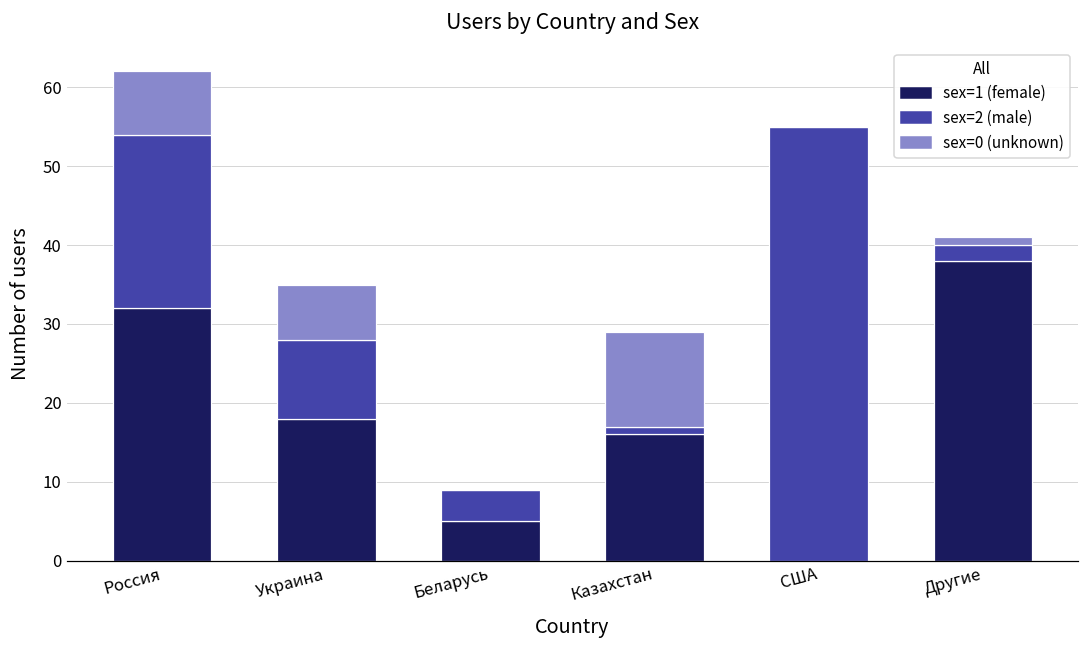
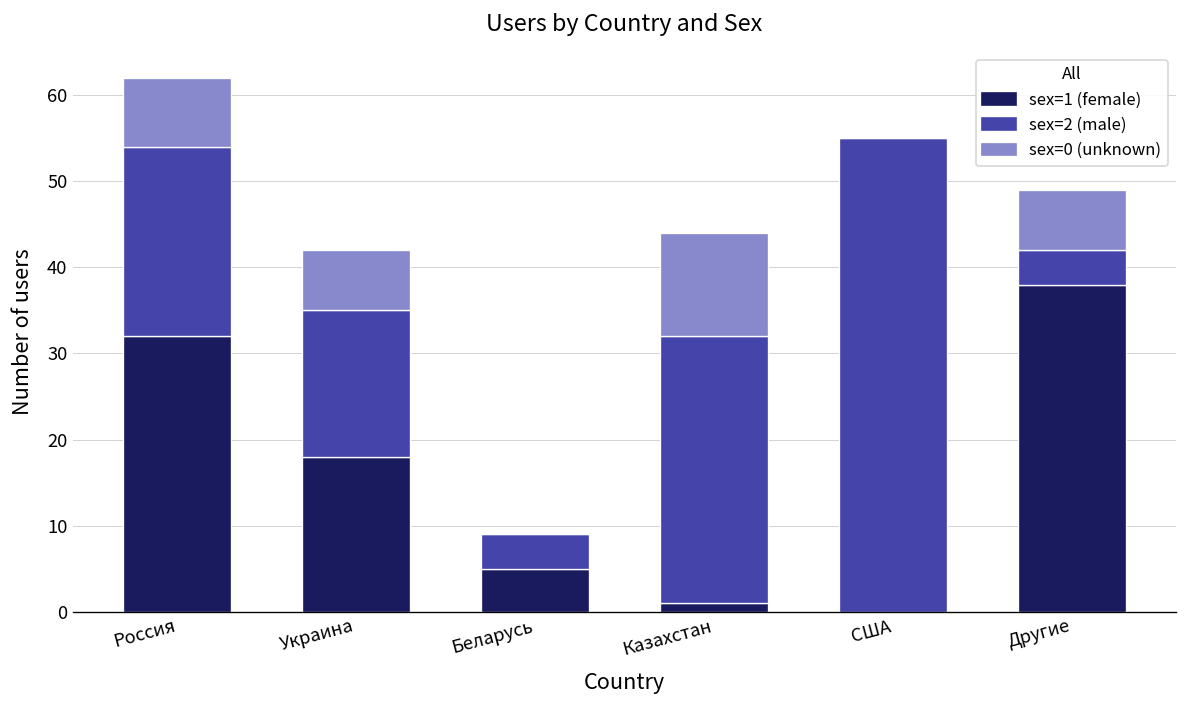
  {
    "sex=1 (female)": {
      "Россия": 32,
      "Украина": 18,
      "Беларусь": 5,
-     "Казахстан": 16,
+     "Казахстан": 1,
      "США": 0,
      "Другие": 38
    },
    "sex=2 (male)": {
      "Россия": 22,
-     "Украина": 10,
+     "Украина": 17,
      "Беларусь": 4,
-     "Казахстан": 1,
+     "Казахстан": 31,
      "США": 55,
-     "Другие": 2
+     "Другие": 4
    },
    "sex=0 (unknown)": {
      "Россия": 8,
      "Украина": 7,
      "Беларусь": 0,
      "Казахстан": 12,
      "США": 0,
-     "Другие": 1
+     "Другие": 7
    }
  }
